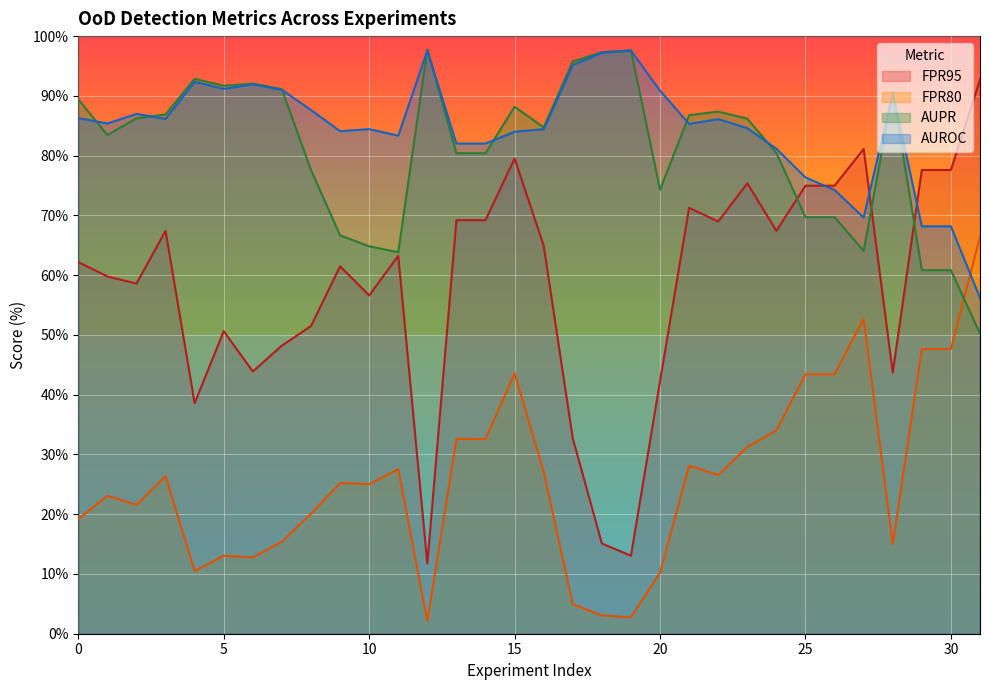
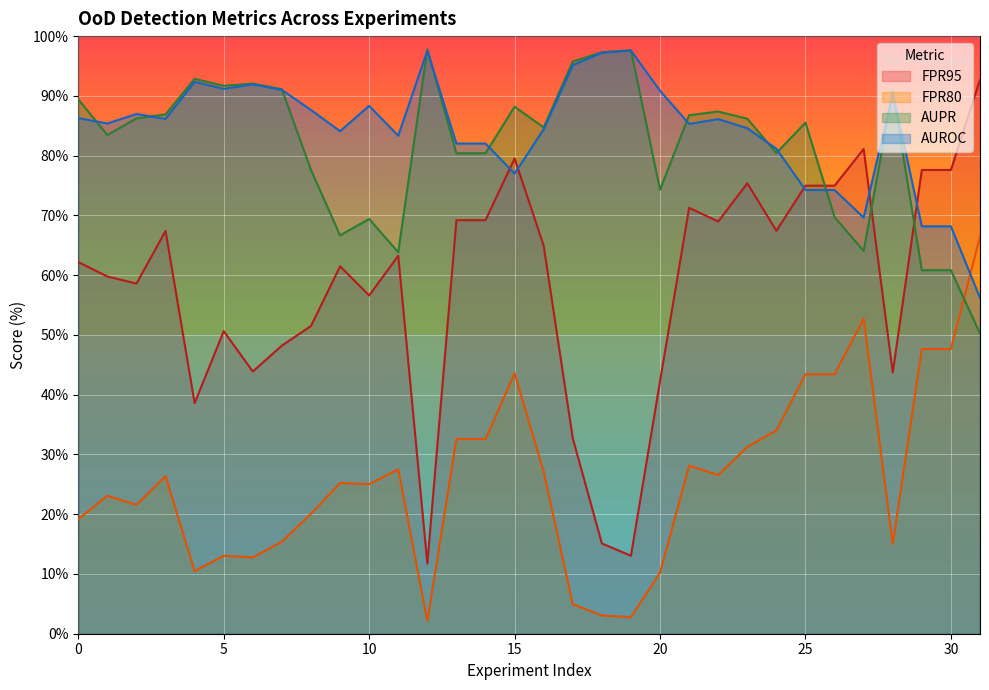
  {
    "AUPR": {
      "0": "89%",
      "5": "92%",
-     "10": "65%",
+     "10": "69%",
      "15": "88%",
      "20": "74%",
-     "25": "70%",
+     "25": "86%",
      "30": "61%"
    },
    "AUROC": {
      "0": "86%",
      "5": "91%",
-     "10": "84%",
-     "15": "84%",
+     "10": "88%",
+     "15": "77%",
      "20": "91%",
-     "25": "76%",
+     "25": "74%",
      "30": "68%"
    }
  }
